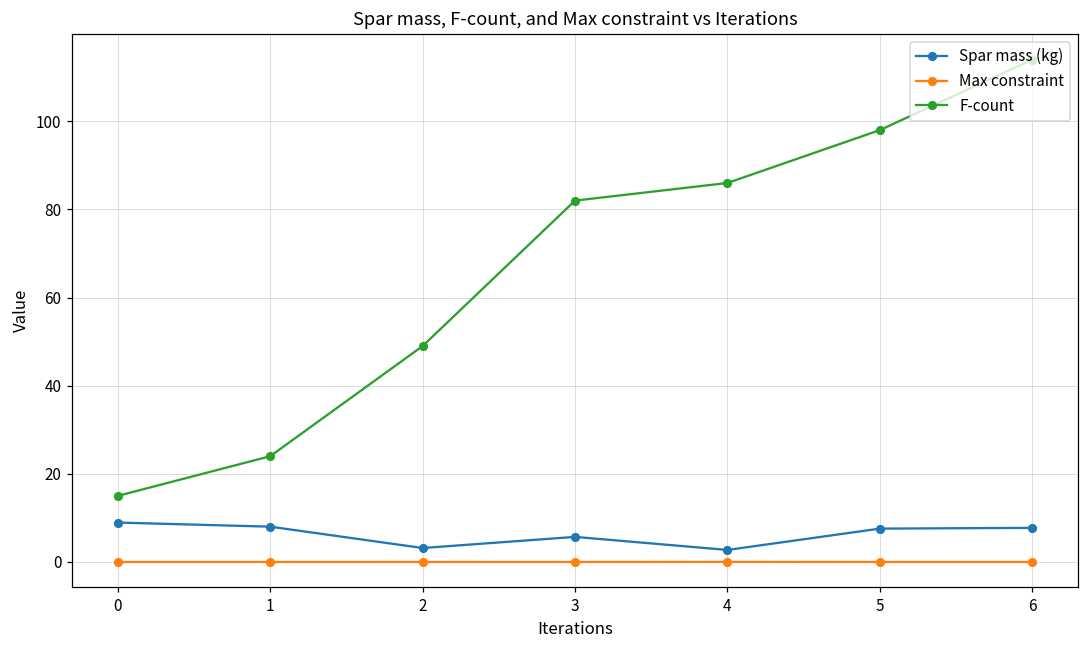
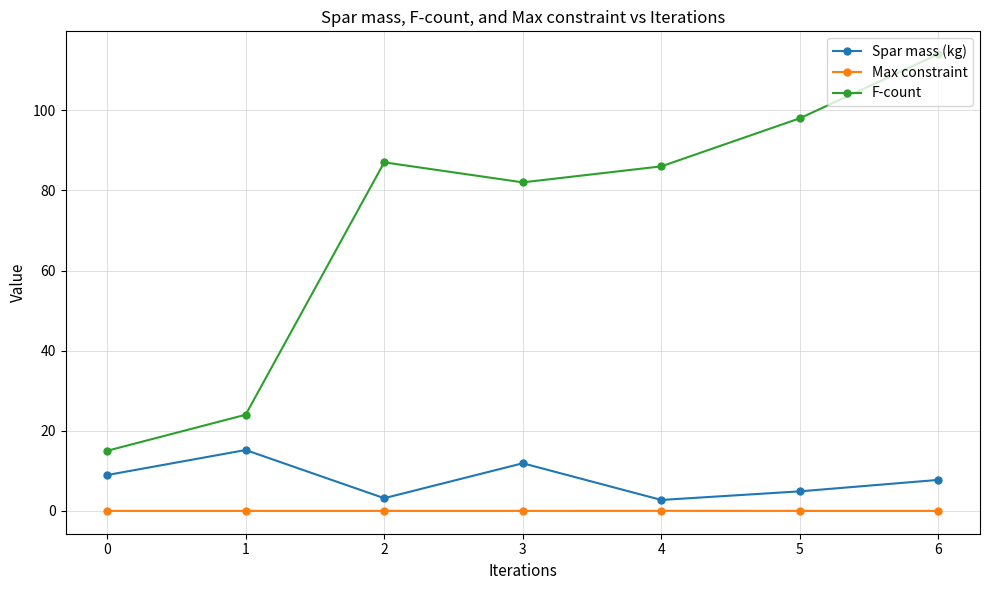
  {
    "Spar mass (kg)": {
      "0": 9,
-     "1": 8,
+     "1": 15,
      "2": 3,
-     "3": 6,
+     "3": 12,
      "4": 3,
-     "5": 8,
+     "5": 5,
      "6": 8
    },
    "Max constraint": {
      "0": 0,
      "1": 0,
      "2": 0,
      "3": 0,
      "4": 0,
      "5": 0,
      "6": 0
    },
    "F-count": {
      "0": 15,
      "1": 24,
-     "2": 49,
+     "2": 87,
      "3": 82,
      "4": 86,
      "5": 98
    }
  }
